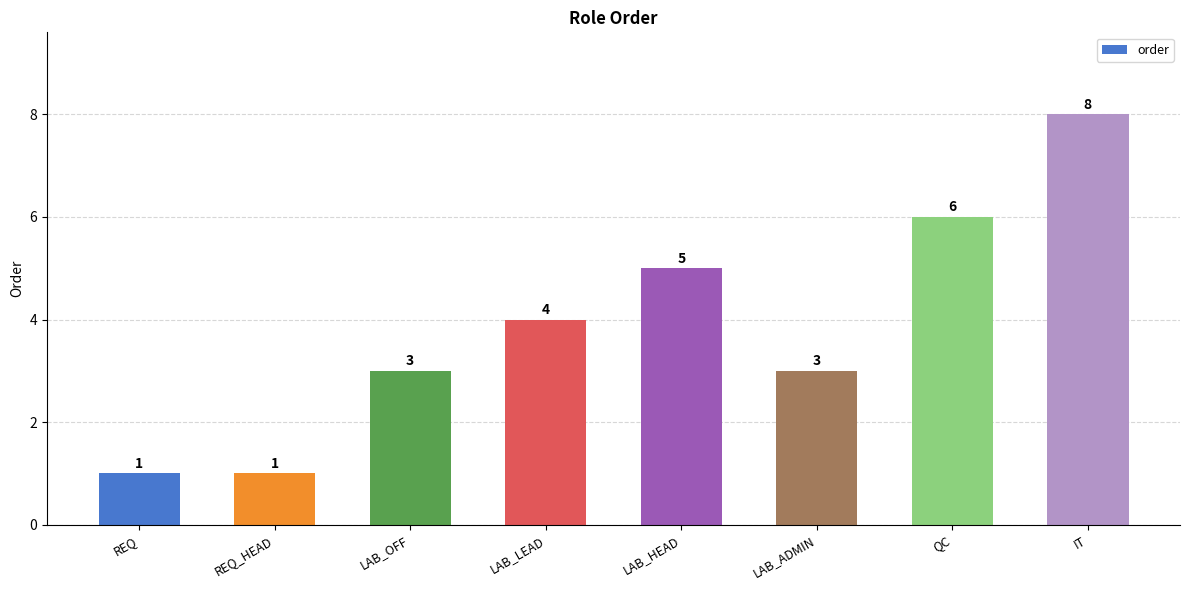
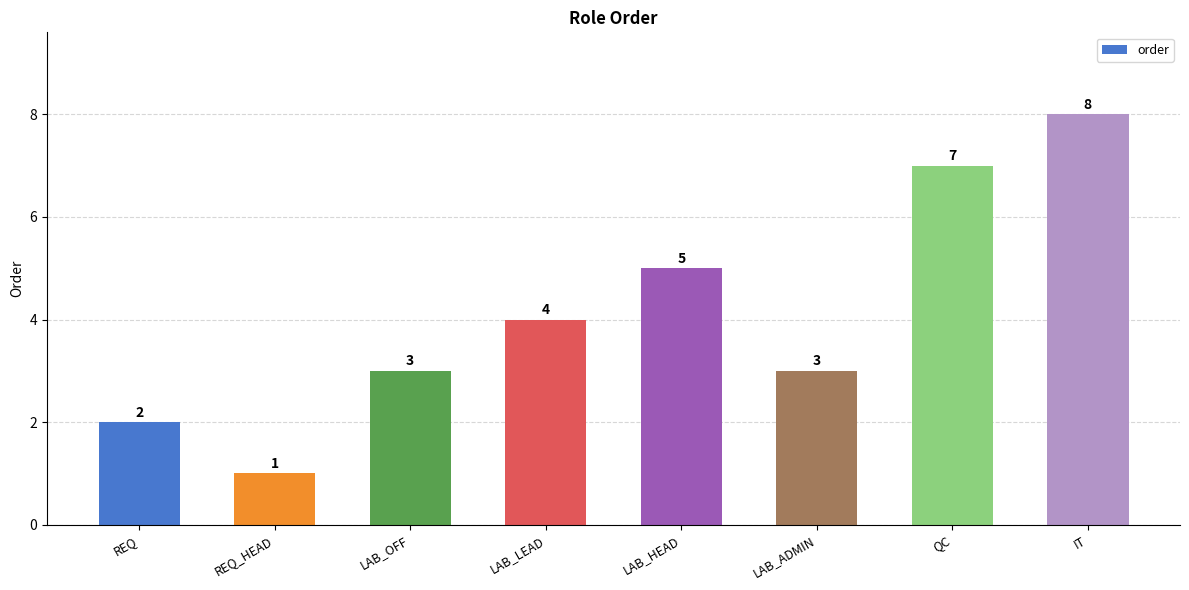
  {
-   "REQ": 1,
+   "REQ": 2,
    "REQ_HEAD": 1,
    "LAB_OFF": 3,
    "LAB_LEAD": 4,
    "LAB_HEAD": 5,
    "LAB_ADMIN": 3,
-   "QC": 6,
+   "QC": 7,
    "IT": 8
  }
